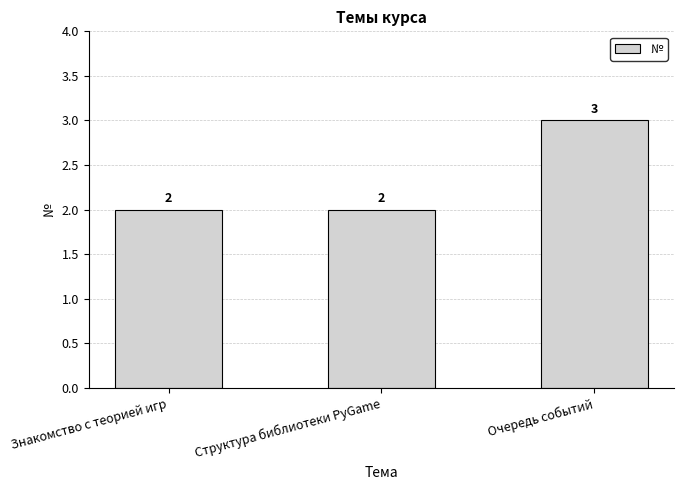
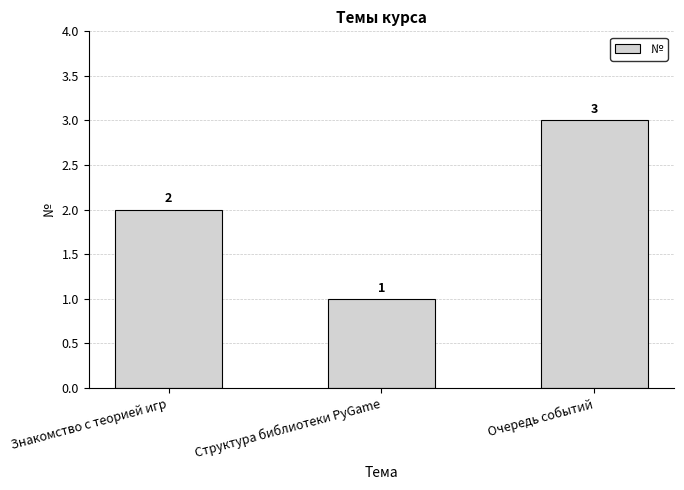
  {
    "Знакомство с теорией игр": 2,
-   "Структура библиотеки PyGame": 2,
+   "Структура библиотеки PyGame": 1,
    "Очередь событий": 3
  }
